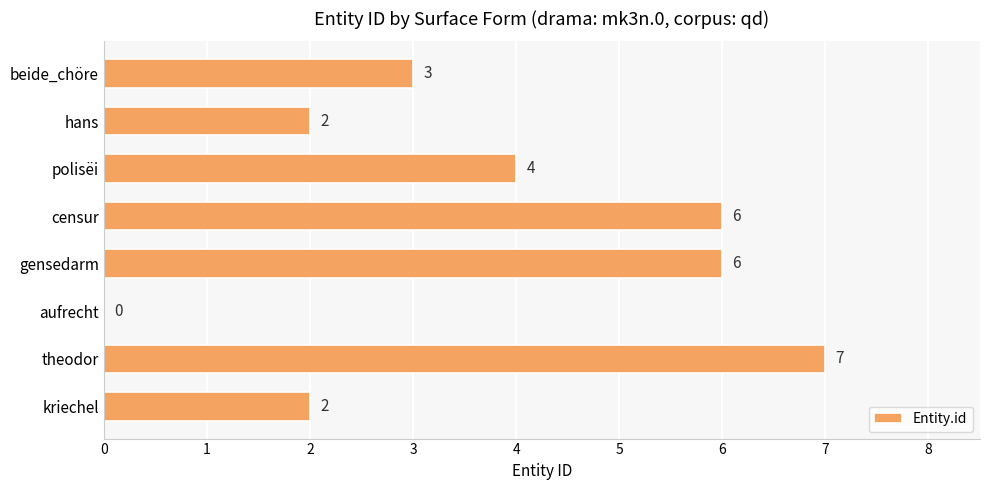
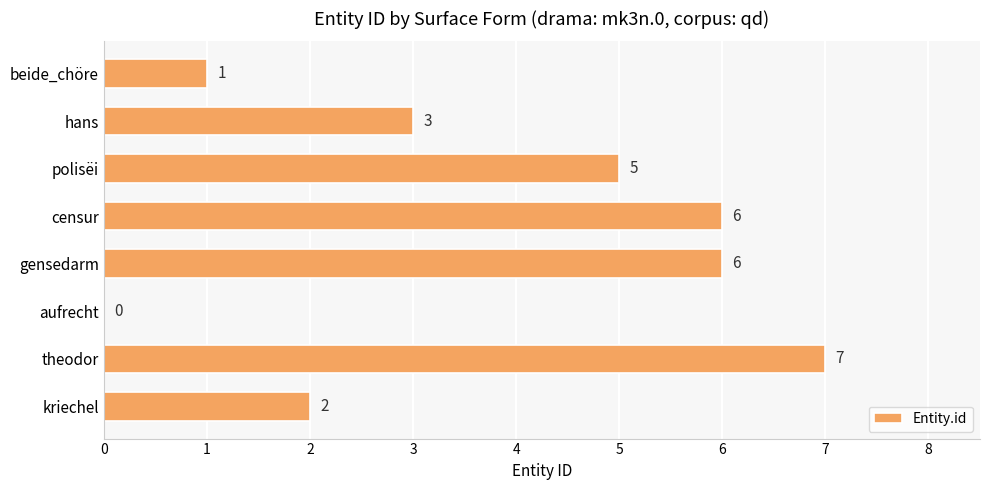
  {
-   "beide_chöre": 3,
-   "hans": 2,
-   "polisëi": 4,
+   "beide_chöre": 1,
+   "hans": 3,
+   "polisëi": 5,
    "censur": 6,
    "gensedarm": 6,
    "aufrecht": 0,
    "theodor": 7,
    "kriechel": 2
  }
